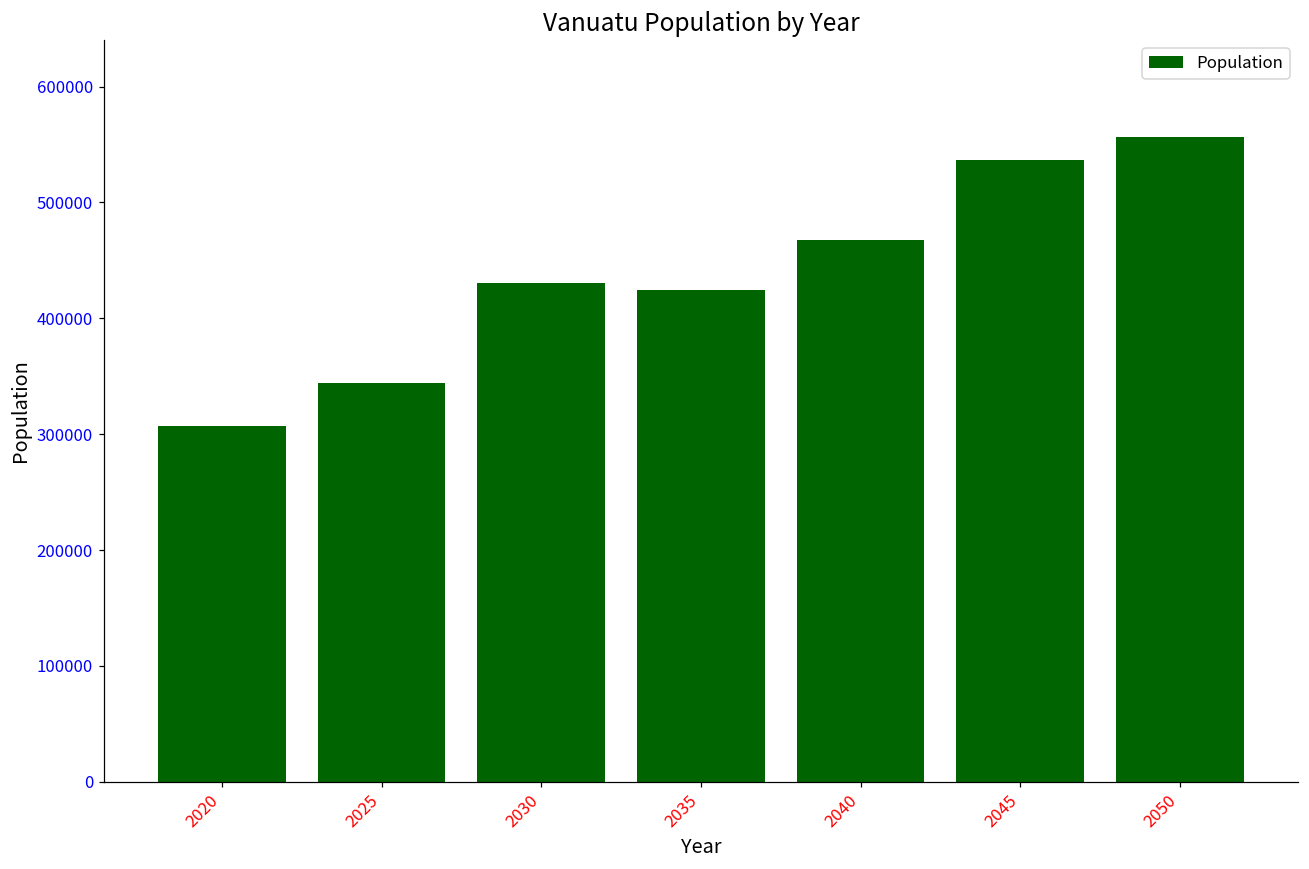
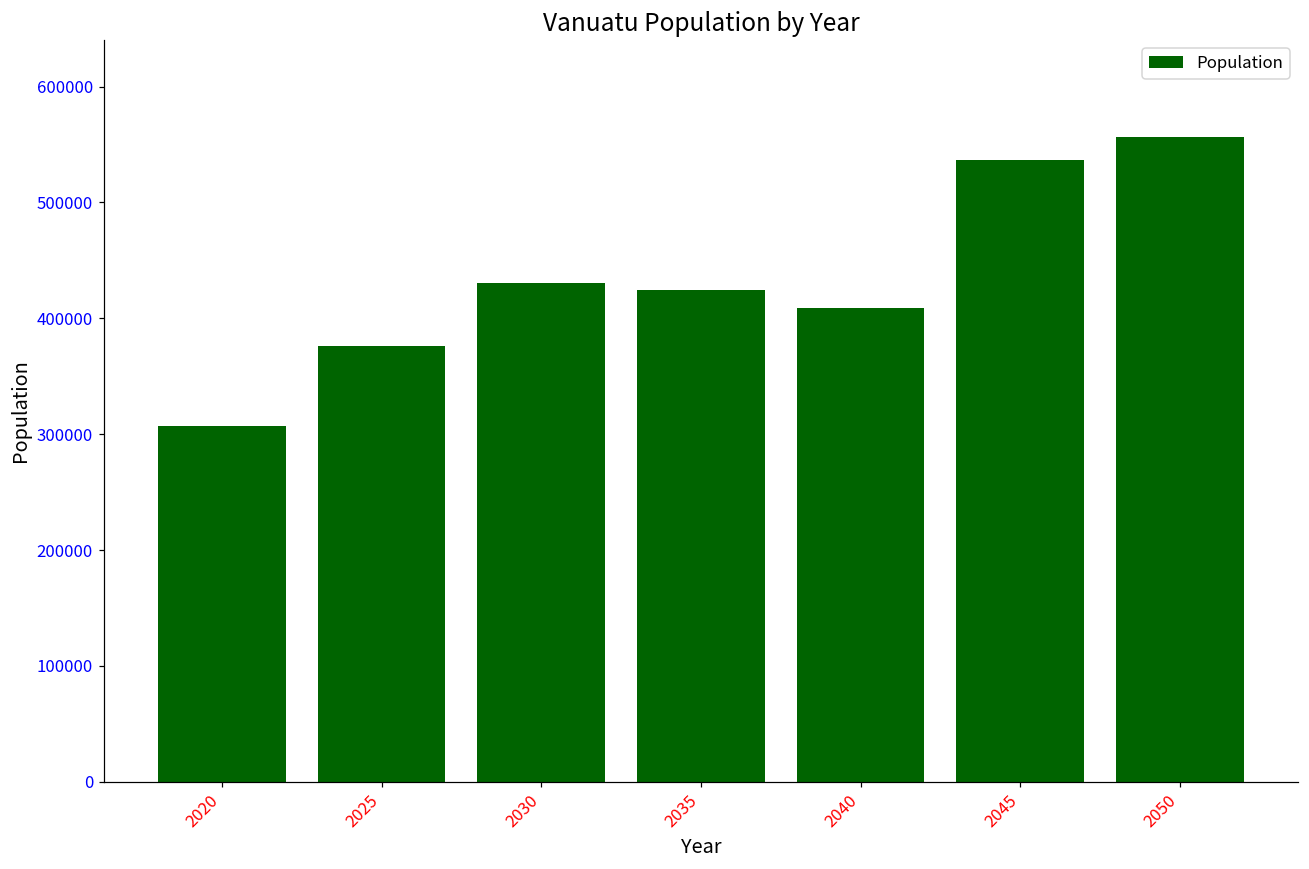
  {
    "2020": 307000,
-   "2025": 344000,
+   "2025": 376000,
    "2030": 430000,
    "2035": 425000,
-   "2040": 468000,
+   "2040": 409000,
    "2045": 536000,
    "2050": 557000
  }
